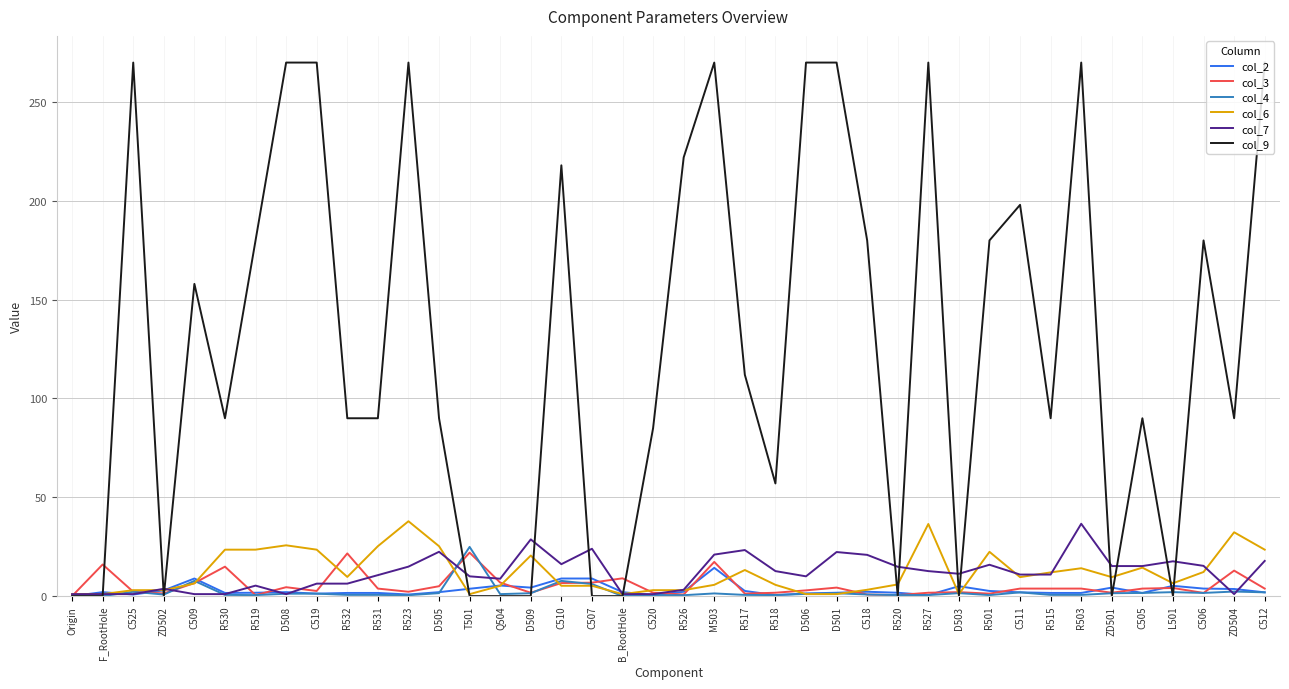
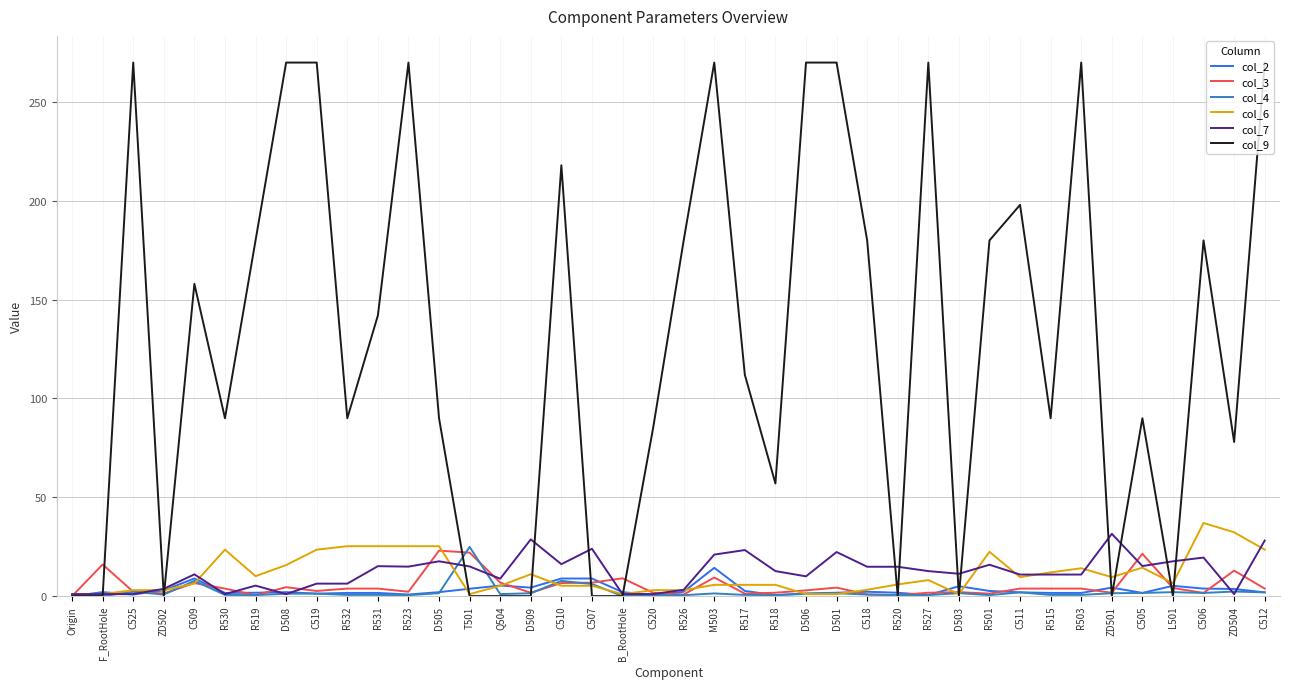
  {
    "col_3": {
      "F_RootHole": 16,
-     "R530": 15,
+     "R530": 4,
      "D508": 5,
      "C519": 3,
-     "R532": 22,
+     "R532": 4,
      "R531": 4,
      "R523": 2,
-     "D505": 5,
+     "D505": 23,
      "T501": 22,
      "Q504": 7,
      "B_RootHole": 9,
-     "M503": 17,
+     "M503": 9,
      "D506": 3,
      "D501": 4,
      "C511": 4,
      "R515": 4,
      "R503": 4,
-     "C505": 4,
+     "C505": 21,
      "ZD504": 13,
      "C512": 4
    },
    "col_6": {
      "R530": 24,
-     "R519": 24,
-     "D508": 26,
+     "R519": 10,
+     "D508": 16,
      "C519": 24,
-     "R532": 10,
+     "R532": 25,
      "R531": 25,
-     "R523": 38,
+     "R523": 25,
      "D505": 25,
-     "D509": 21,
+     "D509": 11,
      "C510": 5,
      "M503": 6,
-     "R517": 13,
+     "R517": 6,
      "R518": 6,
      "R520": 6,
-     "R527": 37,
+     "R527": 8,
      "R501": 22,
      "R503": 14,
      "ZD501": 10,
-     "C506": 12,
+     "C506": 37,
      "ZD504": 32,
      "C512": 24
    },
    "col_7": {
-     "C509": 1,
+     "C509": 11,
      "R519": 5,
      "C519": 6,
      "R532": 6,
-     "R531": 11,
+     "R531": 15,
      "R523": 15,
-     "D505": 22,
-     "T501": 10,
+     "D505": 18,
+     "T501": 15,
      "Q504": 9,
      "D509": 29,
      "C510": 16,
      "C507": 24,
      "M503": 21,
      "R517": 23,
      "R518": 13,
      "D506": 10,
      "D501": 22,
-     "C518": 21,
+     "C518": 15,
      "R520": 15,
      "R527": 13,
      "D503": 11,
      "R501": 16,
-     "R503": 37,
-     "ZD501": 15,
+     "R503": 11,
+     "ZD501": 32,
      "L501": 18,
-     "C506": 15,
-     "C512": 18
+     "C506": 20,
+     "C512": 28
    },
    "col_9": {
      "C525": 270,
      "C509": 158,
      "R530": 90,
      "R519": 180,
      "D508": 270,
      "C519": 270,
      "R532": 90,
-     "R531": 90,
+     "R531": 142,
      "R523": 270,
      "D505": 90,
      "D509": 0,
      "C510": 218,
      "C507": 0,
      "C520": 85,
-     "R526": 222,
+     "R526": 180,
      "M503": 270,
      "R517": 112,
      "R518": 57,
      "D506": 270,
      "D501": 270,
      "C518": 180,
      "R527": 270,
      "R501": 180,
      "C511": 198,
      "R515": 90,
      "R503": 270,
      "ZD501": 0,
      "C505": 90,
      "L501": 0,
      "C506": 180,
-     "ZD504": 90
+     "ZD504": 78
    }
  }
